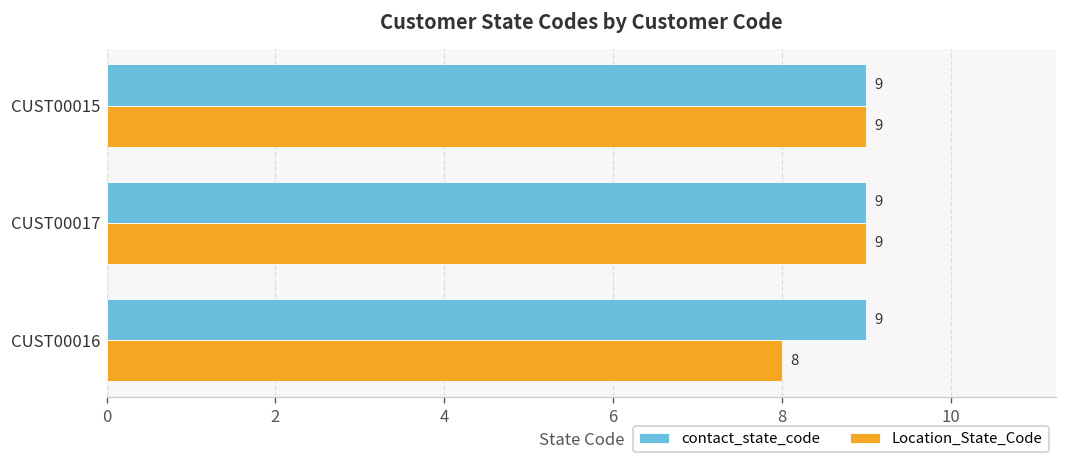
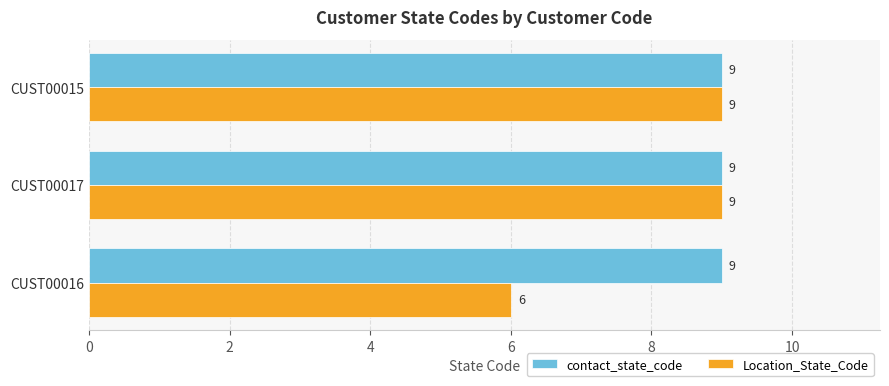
  {
    "contact_state_code": {
      "CUST00015": 9,
      "CUST00017": 9,
      "CUST00016": 9
    },
    "Location_State_Code": {
      "CUST00015": 9,
      "CUST00017": 9,
-     "CUST00016": 8
+     "CUST00016": 6
    }
  }
